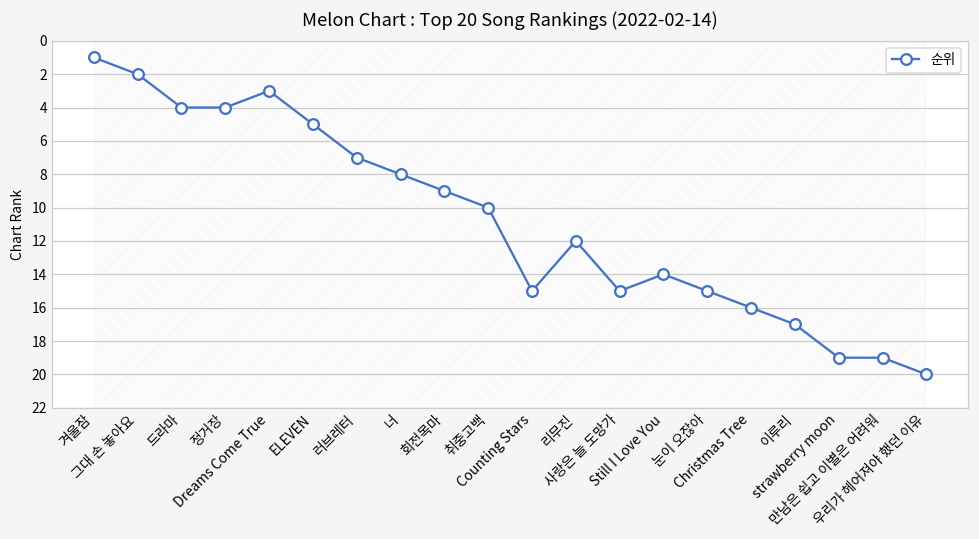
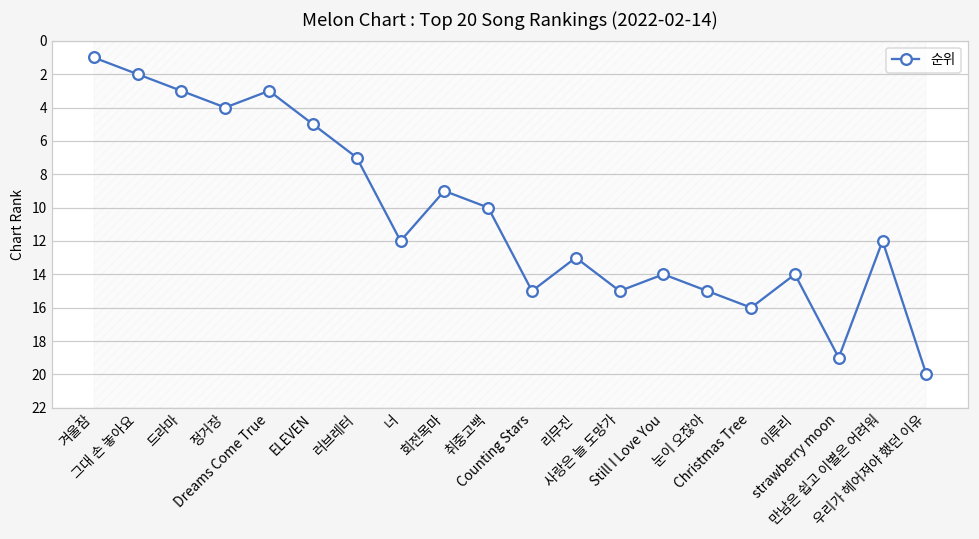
  {
    "순위": {
      "겨울잠": 1,
      "그대 손 놓아요": 2,
-     "드라마": 4,
+     "드라마": 3,
      "정거장": 4,
      "Dreams Come True": 3,
      "ELEVEN": 5,
      "러브레터": 7,
-     "너": 8,
+     "너": 12,
      "회전목마": 9,
      "취중고백": 10,
      "Counting Stars": 15,
-     "리무진": 12,
+     "리무진": 13,
      "사랑은 늘 도망가": 15,
      "Still I Love You": 14,
      "눈이 오잖아": 15,
      "Christmas Tree": 16,
-     "이루리": 17,
+     "이루리": 14,
      "strawberry moon": 19,
-     "만남은 쉽고 이별은 어려워": 19,
+     "만남은 쉽고 이별은 어려워": 12,
      "우리가 헤어져야 했던 이유": 20
    }
  }
